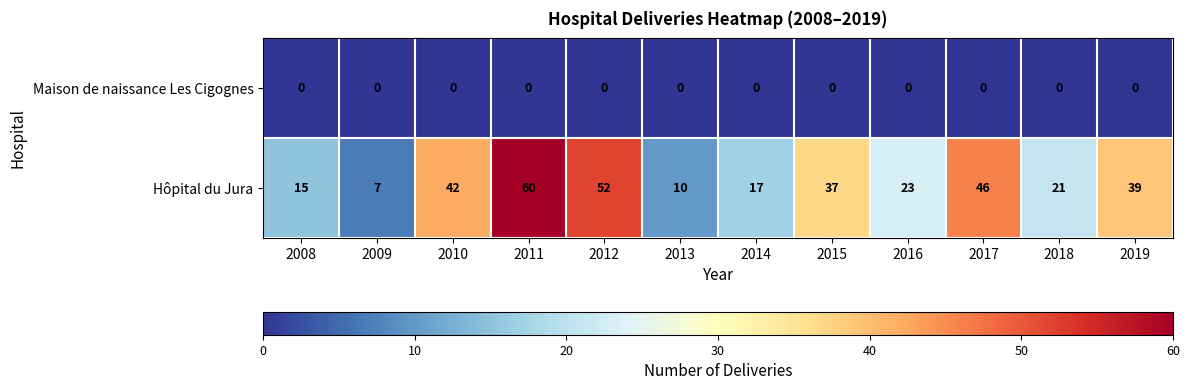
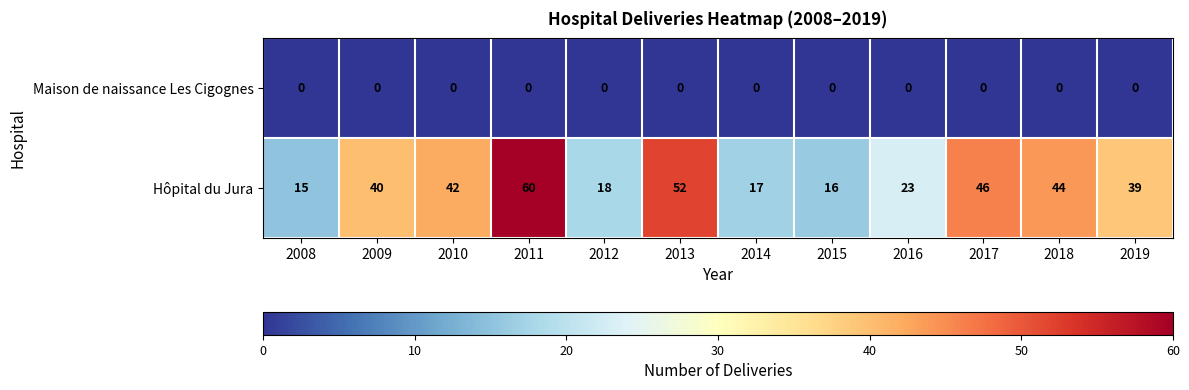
  {
    "Maison de naissance Les Cigognes": {
      "2008": 0,
      "2009": 0,
      "2010": 0,
      "2011": 0,
      "2012": 0,
      "2013": 0,
      "2014": 0,
      "2015": 0,
      "2016": 0,
      "2017": 0,
      "2018": 0,
      "2019": 0
    },
    "Hôpital du Jura": {
      "2008": 15,
-     "2009": 7,
+     "2009": 40,
      "2010": 42,
      "2011": 60,
-     "2012": 52,
-     "2013": 10,
+     "2012": 18,
+     "2013": 52,
      "2014": 17,
-     "2015": 37,
+     "2015": 16,
      "2016": 23,
      "2017": 46,
-     "2018": 21,
+     "2018": 44,
      "2019": 39
    }
  }
